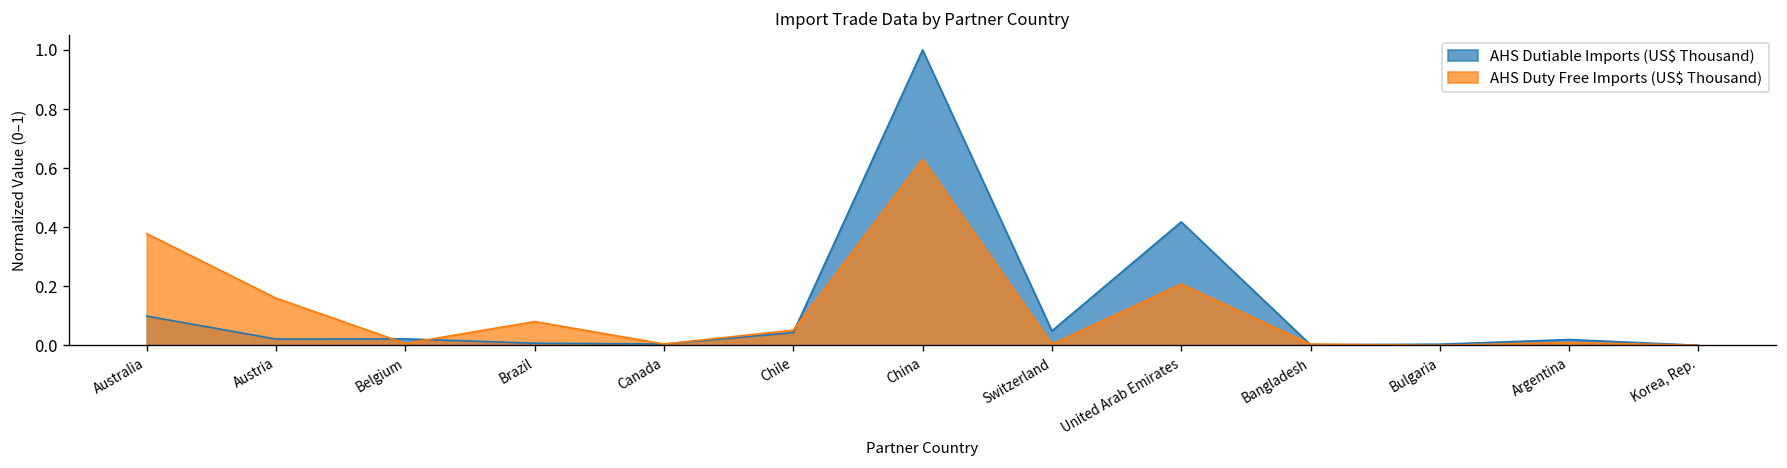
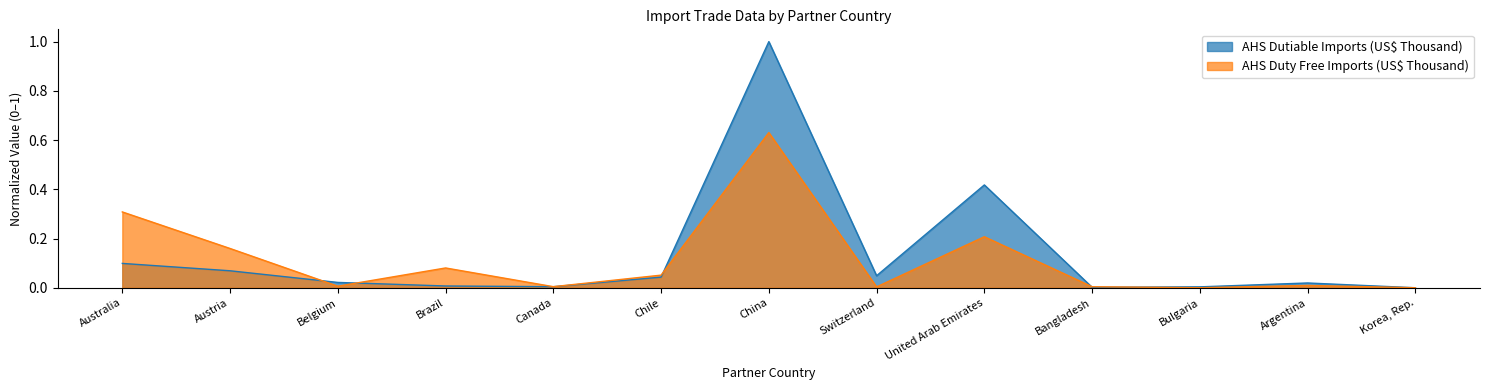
  {
    "AHS Dutiable Imports (US$ Thousand)": {
      "Australia": 0.10,
-     "Austria": 0.02,
+     "Austria": 0.07,
      "Belgium": 0.02,
      "Brazil": 0.01,
      "China": 1.00,
      "Switzerland": 0.05,
      "United Arab Emirates": 0.42
    },
    "AHS Duty Free Imports (US$ Thousand)": {
-     "Australia": 0.38,
+     "Australia": 0.31,
      "Austria": 0.16,
      "Belgium": 0.01,
      "Brazil": 0.08,
      "China": 0.63,
      "Switzerland": 0.00,
      "United Arab Emirates": 0.21
    }
  }
